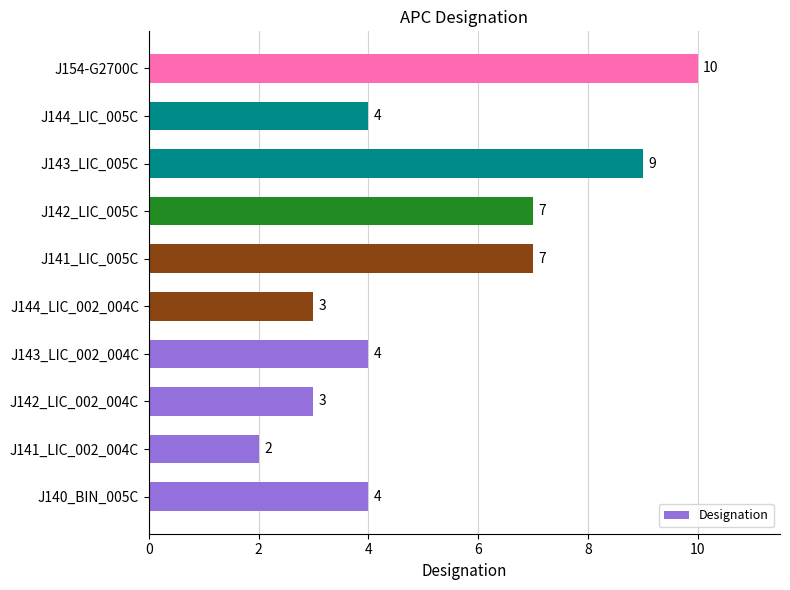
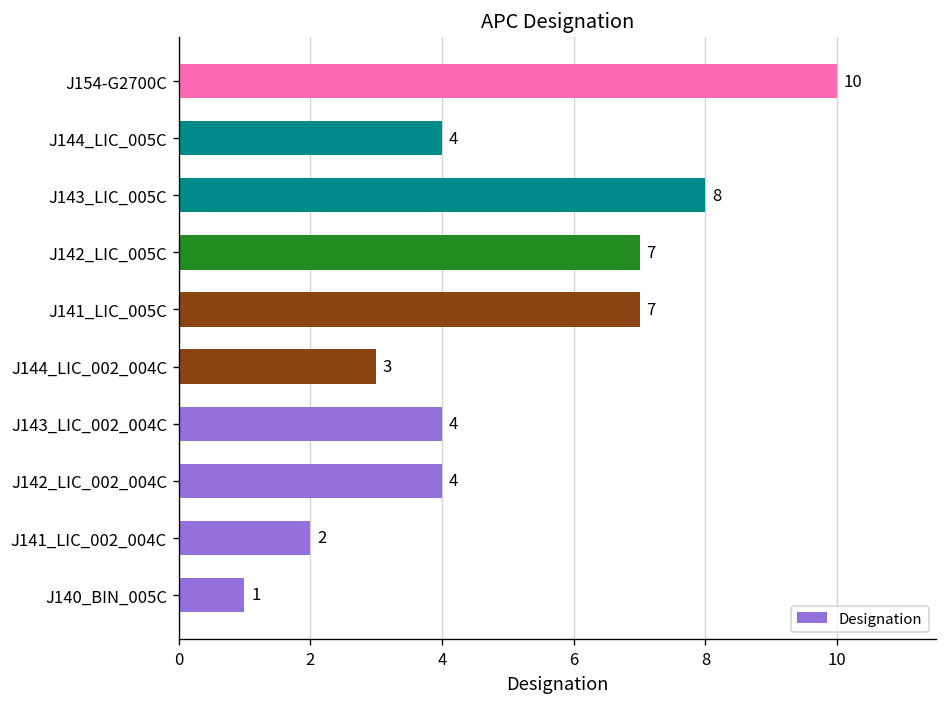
  {
    "J154-G2700C": 10,
    "J144_LIC_005C": 4,
-   "J143_LIC_005C": 9,
+   "J143_LIC_005C": 8,
    "J142_LIC_005C": 7,
    "J141_LIC_005C": 7,
    "J144_LIC_002_004C": 3,
    "J143_LIC_002_004C": 4,
-   "J142_LIC_002_004C": 3,
+   "J142_LIC_002_004C": 4,
    "J141_LIC_002_004C": 2,
-   "J140_BIN_005C": 4
+   "J140_BIN_005C": 1
  }
